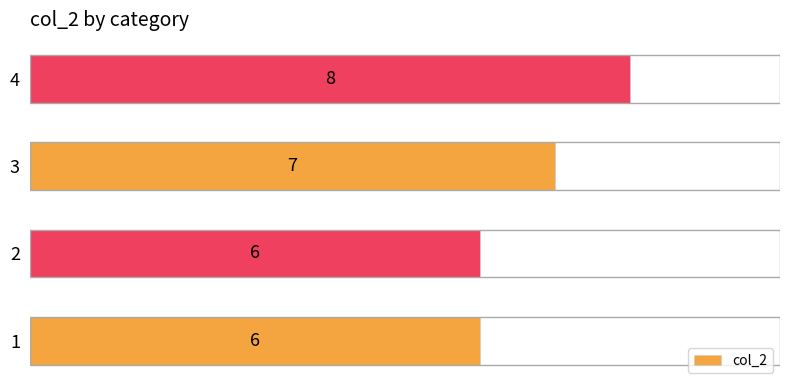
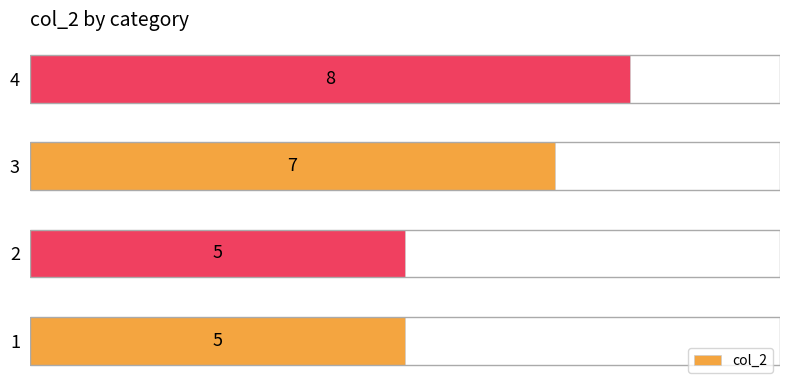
  {
    "4": 8,
    "3": 7,
-   "2": 6,
-   "1": 6
+   "2": 5,
+   "1": 5
  }
